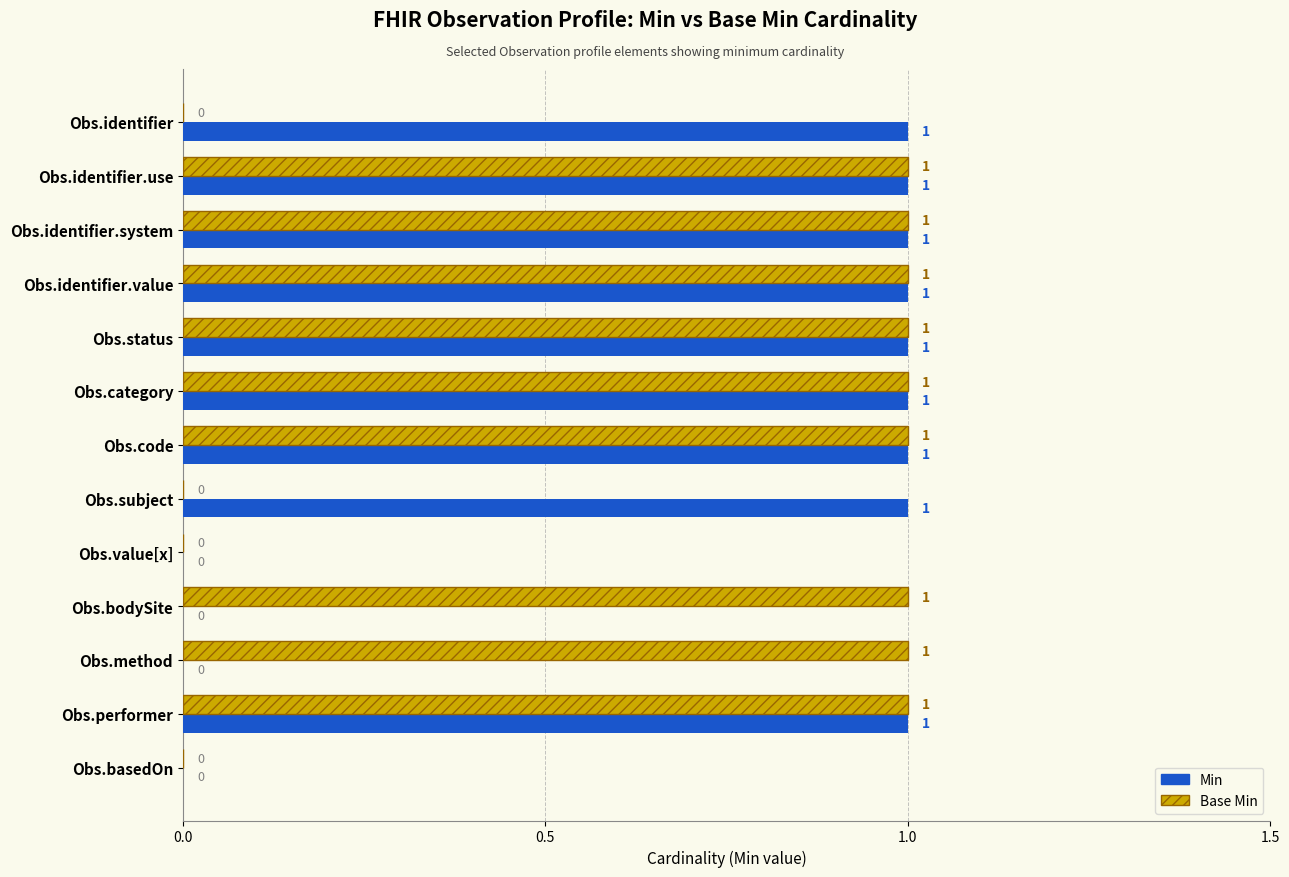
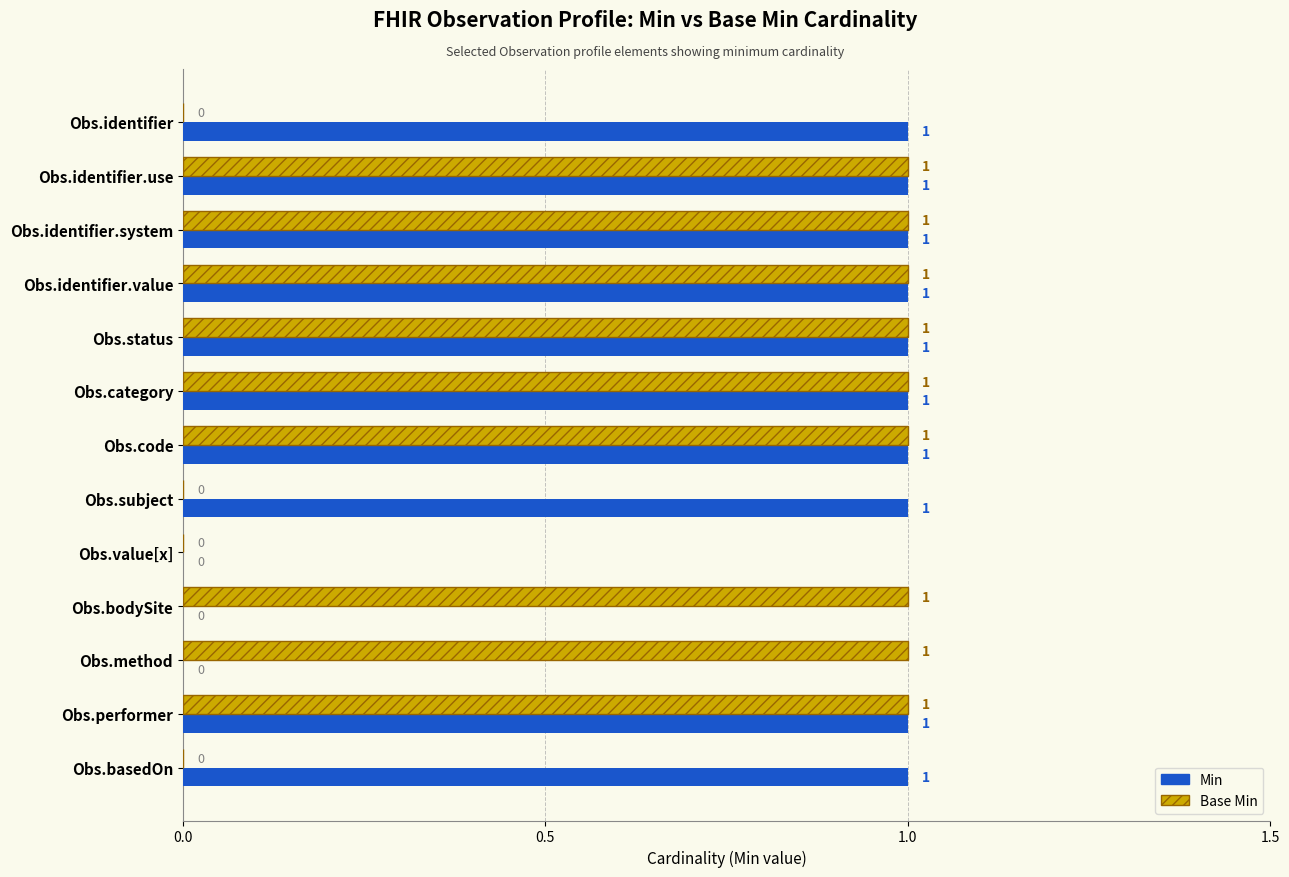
  {
    "Min": {
      "Obs.identifier": 1,
      "Obs.identifier.use": 1,
      "Obs.identifier.system": 1,
      "Obs.identifier.value": 1,
      "Obs.status": 1,
      "Obs.category": 1,
      "Obs.code": 1,
      "Obs.subject": 1,
      "Obs.value[x]": 0,
      "Obs.bodySite": 0,
      "Obs.method": 0,
      "Obs.performer": 1,
-     "Obs.basedOn": 0
+     "Obs.basedOn": 1
    },
    "Base Min": {
      "Obs.identifier": 0,
      "Obs.identifier.use": 1,
      "Obs.identifier.system": 1,
      "Obs.identifier.value": 1,
      "Obs.status": 1,
      "Obs.category": 1,
      "Obs.code": 1,
      "Obs.subject": 0,
      "Obs.value[x]": 0,
      "Obs.bodySite": 1,
      "Obs.method": 1,
      "Obs.performer": 1,
      "Obs.basedOn": 0
    }
  }
